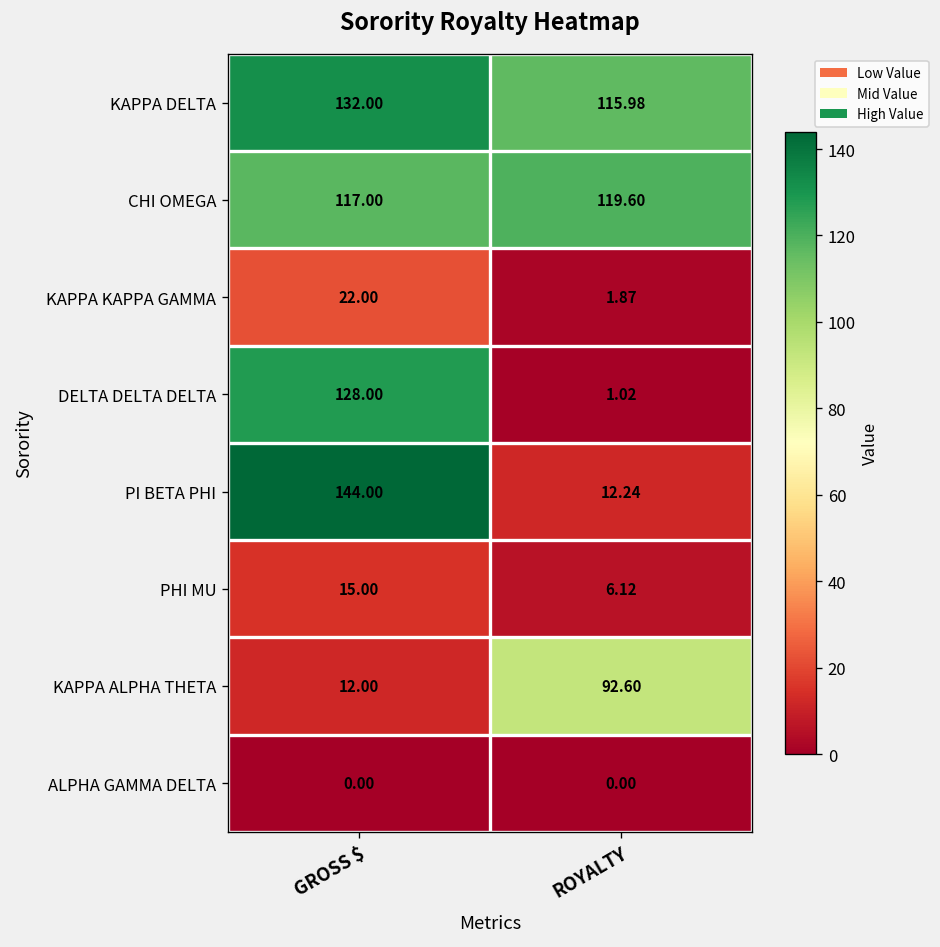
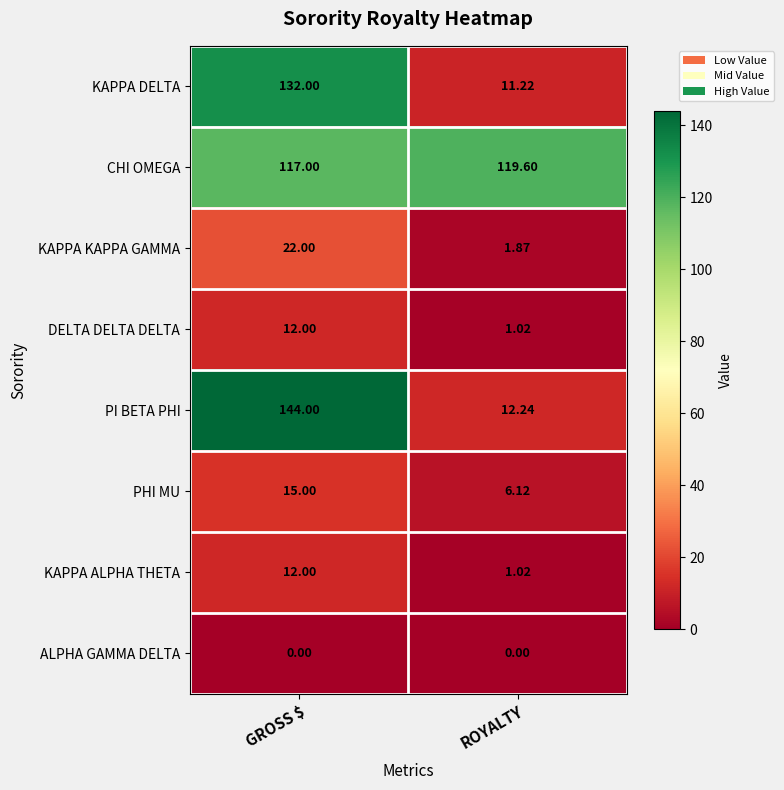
  {
    "KAPPA DELTA": {
      "GROSS $": 132.00,
-     "ROYALTY": 115.98
+     "ROYALTY": 11.22
    },
    "CHI OMEGA": {
      "GROSS $": 117.00,
      "ROYALTY": 119.60
    },
    "KAPPA KAPPA GAMMA": {
      "GROSS $": 22.00,
      "ROYALTY": 1.87
    },
    "DELTA DELTA DELTA": {
-     "GROSS $": 128.00,
+     "GROSS $": 12.00,
      "ROYALTY": 1.02
    },
    "PI BETA PHI": {
      "GROSS $": 144.00,
      "ROYALTY": 12.24
    },
    "PHI MU": {
      "GROSS $": 15.00,
      "ROYALTY": 6.12
    },
    "KAPPA ALPHA THETA": {
      "GROSS $": 12.00,
-     "ROYALTY": 92.60
+     "ROYALTY": 1.02
    },
    "ALPHA GAMMA DELTA": {
      "GROSS $": 0.00,
      "ROYALTY": 0.00
    }
  }
